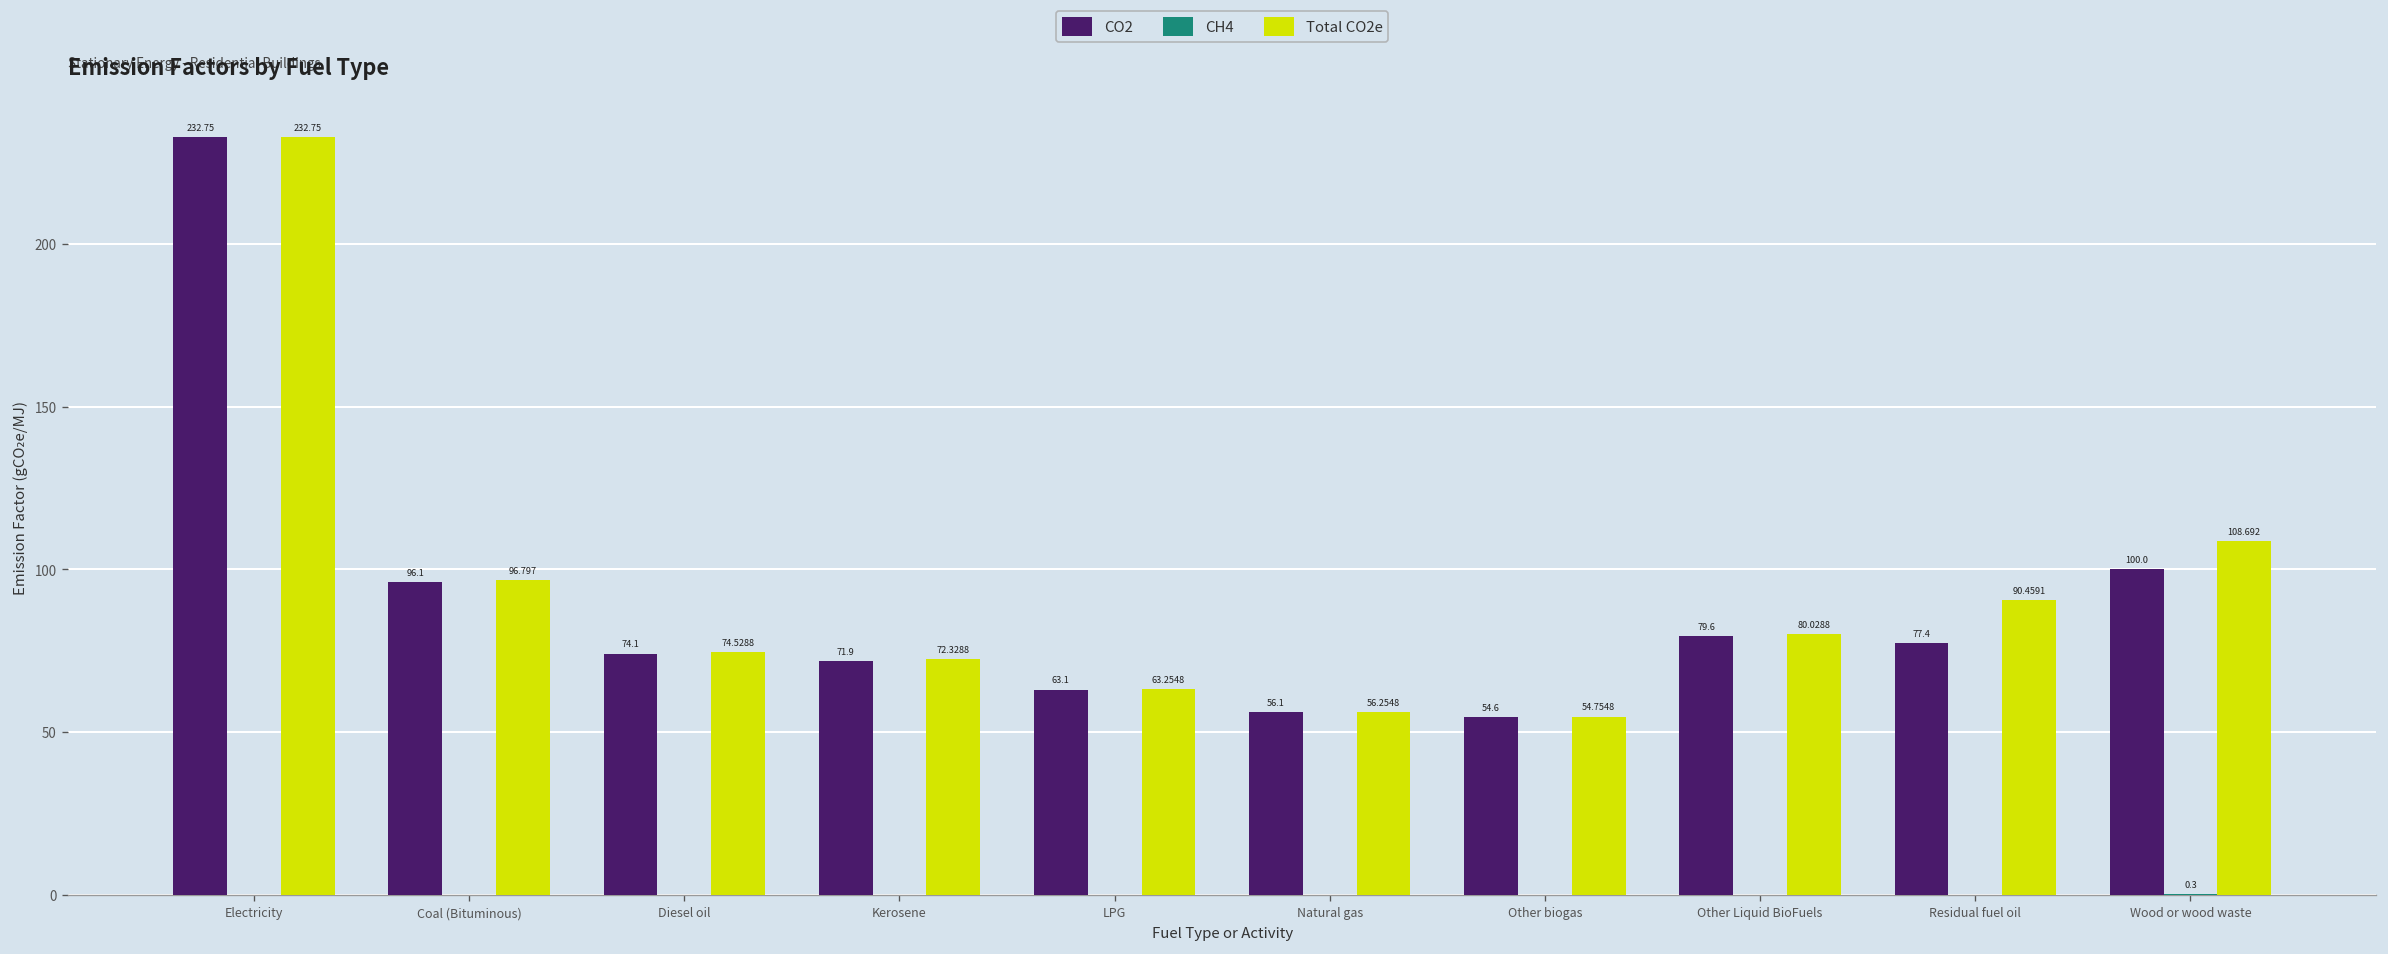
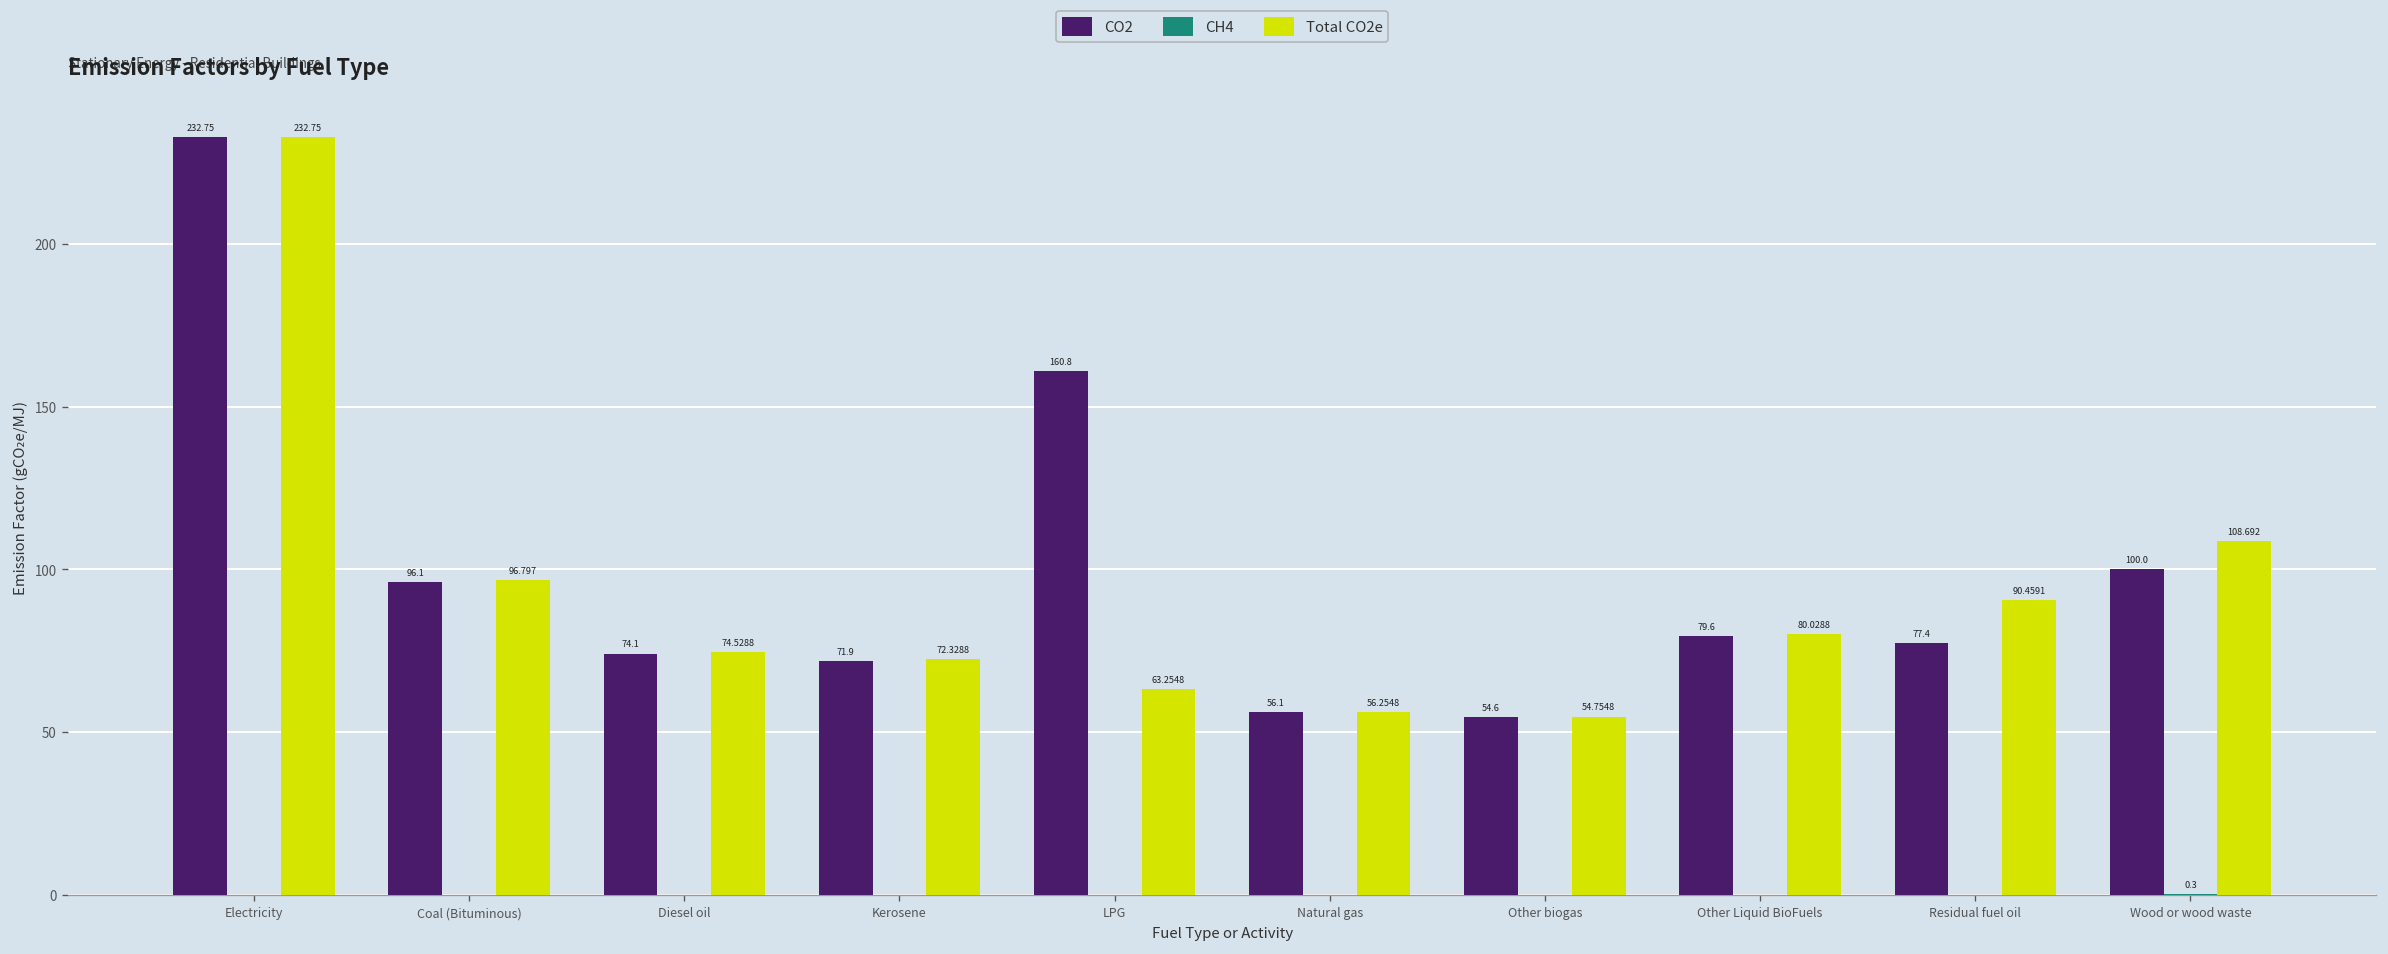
  {
    "CO2": {
      "Electricity": 232.75,
      "Coal (Bituminous)": 96.1,
      "Diesel oil": 74.1,
      "Kerosene": 71.9,
-     "LPG": 63.1,
+     "LPG": 160.8,
      "Natural gas": 56.1,
      "Other biogas": 54.6,
      "Other Liquid BioFuels": 79.6,
      "Residual fuel oil": 77.4,
      "Wood or wood waste": 100.0
    },
    "CH4": {
      "Wood or wood waste": 0.3
    },
    "Total CO2e": {
      "Electricity": 232.75,
      "Coal (Bituminous)": 96.797,
      "Diesel oil": 74.5288,
      "Kerosene": 72.3288,
      "LPG": 63.2548,
      "Natural gas": 56.2548,
      "Other biogas": 54.7548,
      "Other Liquid BioFuels": 80.0288,
      "Residual fuel oil": 90.4591,
      "Wood or wood waste": 108.692
    }
  }
